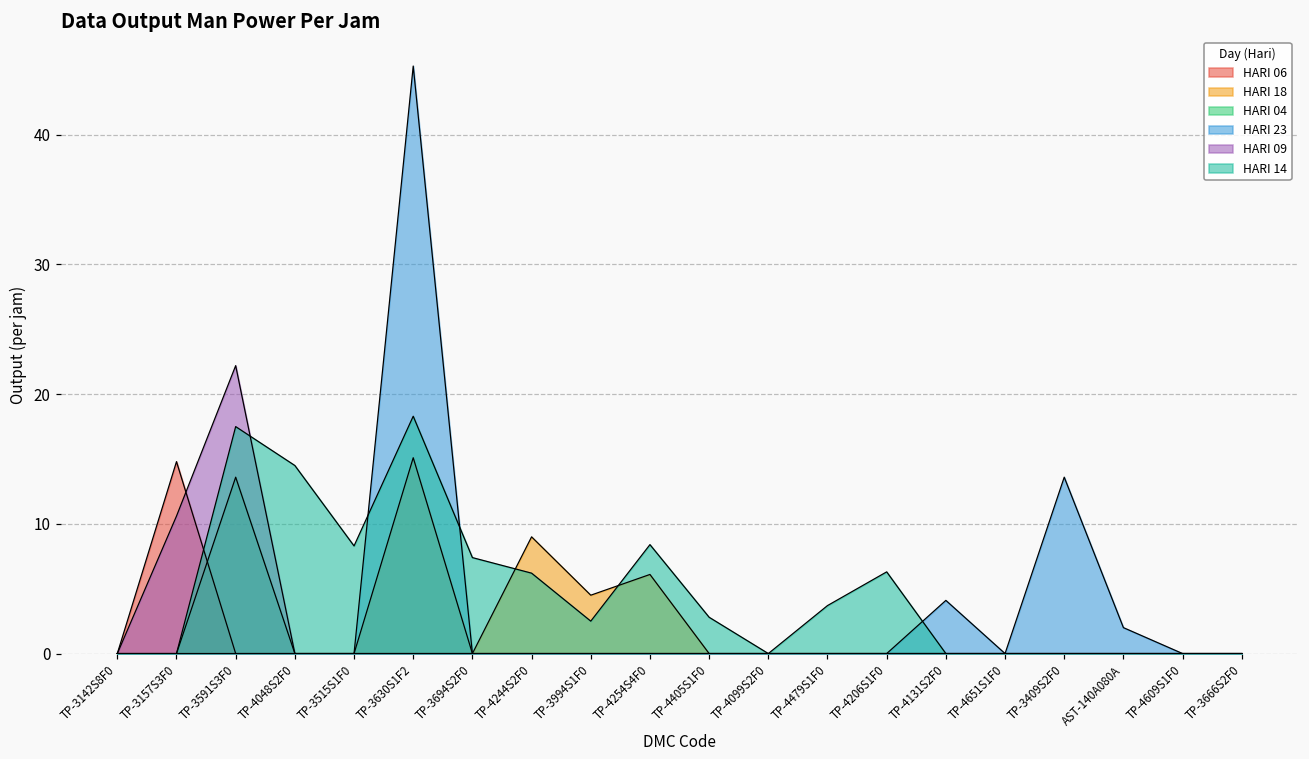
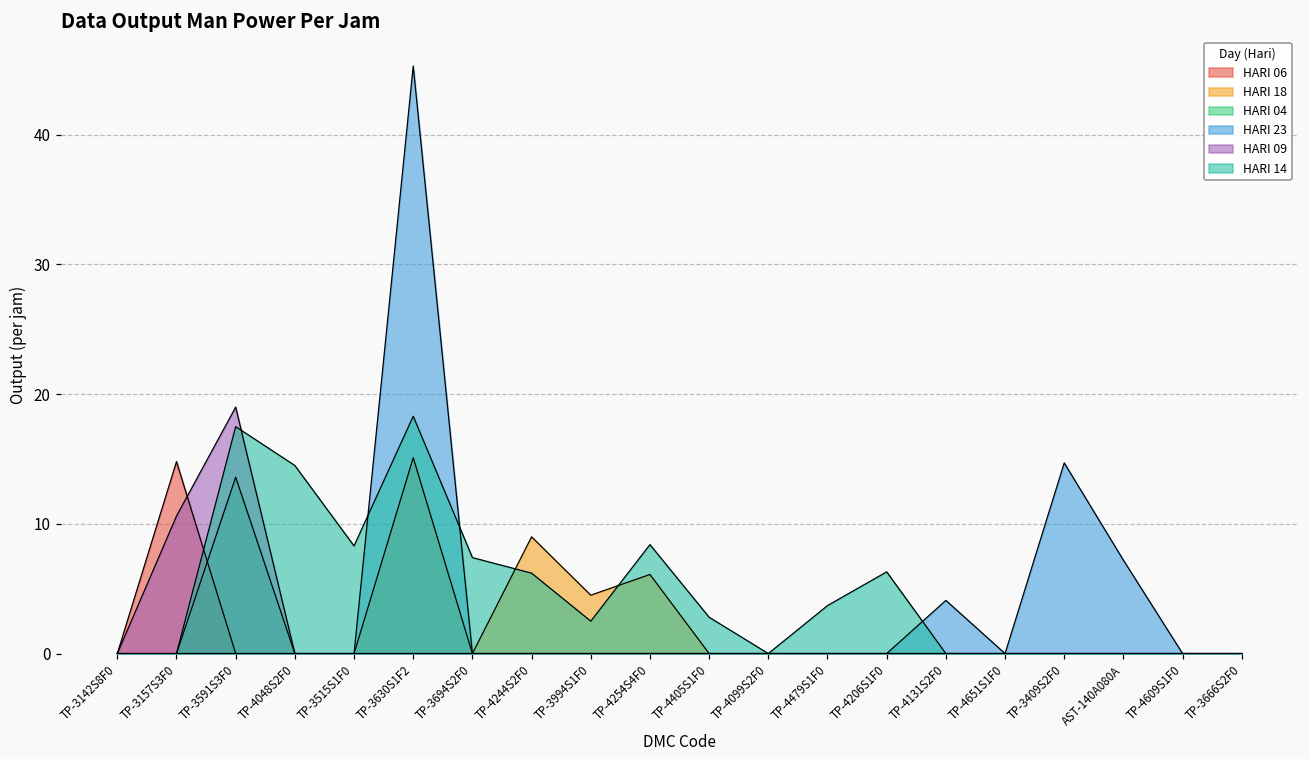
  {
    "HARI 06": {
      "TP-3157S3F0": 14.8
    },
    "HARI 18": {
      "TP-3630S1F2": 15.1,
      "TP-4244S2F0": 9.0,
      "TP-3994S1F0": 4.5,
      "TP-4254S4F0": 6.1
    },
    "HARI 23": {
      "TP-3630S1F2": 45.3,
      "TP-4131S2F0": 4.1,
-     "TP-3409S2F0": 13.6,
-     "AST-140A080A": 2.0
+     "TP-3409S2F0": 14.7,
+     "AST-140A080A": 7.2
    },
    "HARI 09": {
      "TP-3157S3F0": 10.6,
-     "TP-3591S3F0": 22.2
+     "TP-3591S3F0": 19.0
    }
  }
